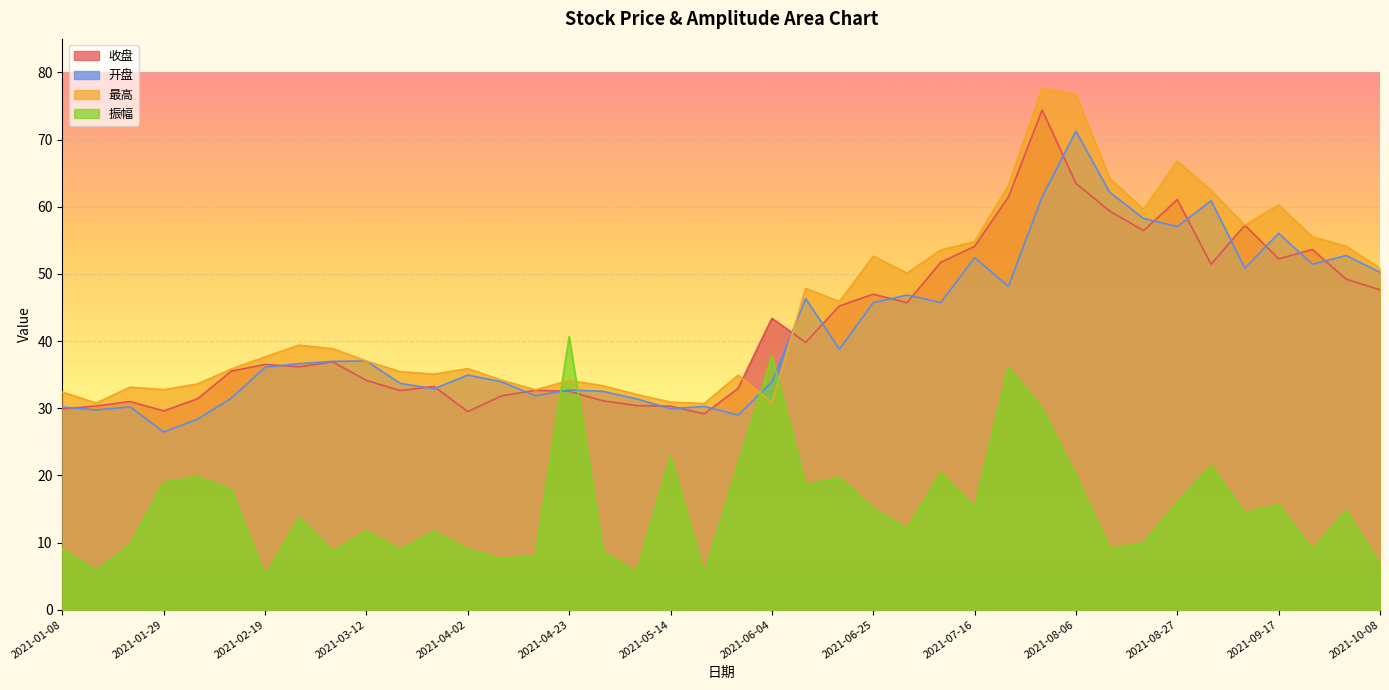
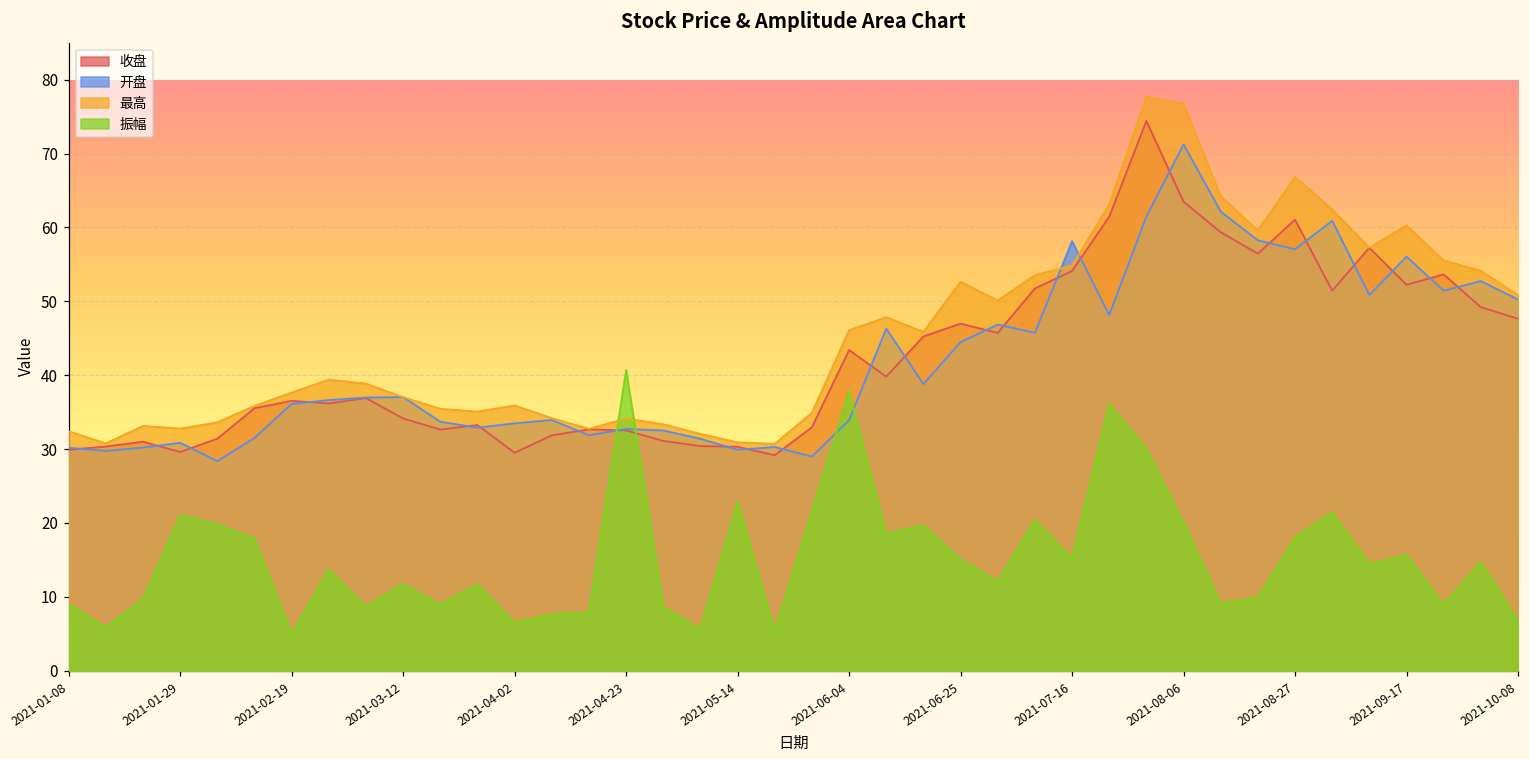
  {
    "收盘": {
      "2021-01-29": 30,
      "2021-02-19": 37,
      "2021-03-12": 34,
      "2021-04-02": 30,
      "2021-05-14": 30,
      "2021-06-04": 43,
      "2021-06-25": 47,
      "2021-07-16": 54,
      "2021-08-06": 63,
      "2021-08-27": 61,
      "2021-09-17": 52,
      "2021-10-08": 48
    },
    "开盘": {
-     "2021-01-29": 26,
+     "2021-01-29": 31,
      "2021-02-19": 36,
-     "2021-04-02": 35,
+     "2021-04-02": 33,
      "2021-05-14": 30,
      "2021-06-04": 34,
-     "2021-06-25": 46,
-     "2021-07-16": 52,
+     "2021-06-25": 44,
+     "2021-07-16": 58,
      "2021-08-06": 71,
      "2021-08-27": 57,
      "2021-09-17": 56,
      "2021-10-08": 50
    },
    "最高": {
      "2021-01-08": 32,
      "2021-01-29": 33,
      "2021-02-19": 38,
      "2021-04-02": 36,
      "2021-04-23": 34,
      "2021-05-14": 31,
-     "2021-06-04": 31,
+     "2021-06-04": 46,
      "2021-06-25": 53,
      "2021-07-16": 55,
      "2021-08-06": 77,
      "2021-08-27": 67,
      "2021-09-17": 60,
      "2021-10-08": 51
    },
    "振幅": {
      "2021-01-08": 9,
-     "2021-01-29": 19,
+     "2021-01-29": 21,
      "2021-02-19": 5,
      "2021-03-12": 12,
-     "2021-04-02": 9,
+     "2021-04-02": 6,
      "2021-04-23": 41,
      "2021-05-14": 23,
      "2021-06-04": 38,
      "2021-06-25": 15,
      "2021-07-16": 15,
      "2021-08-06": 20,
-     "2021-08-27": 16,
+     "2021-08-27": 18,
      "2021-09-17": 16,
      "2021-10-08": 7
    }
  }
